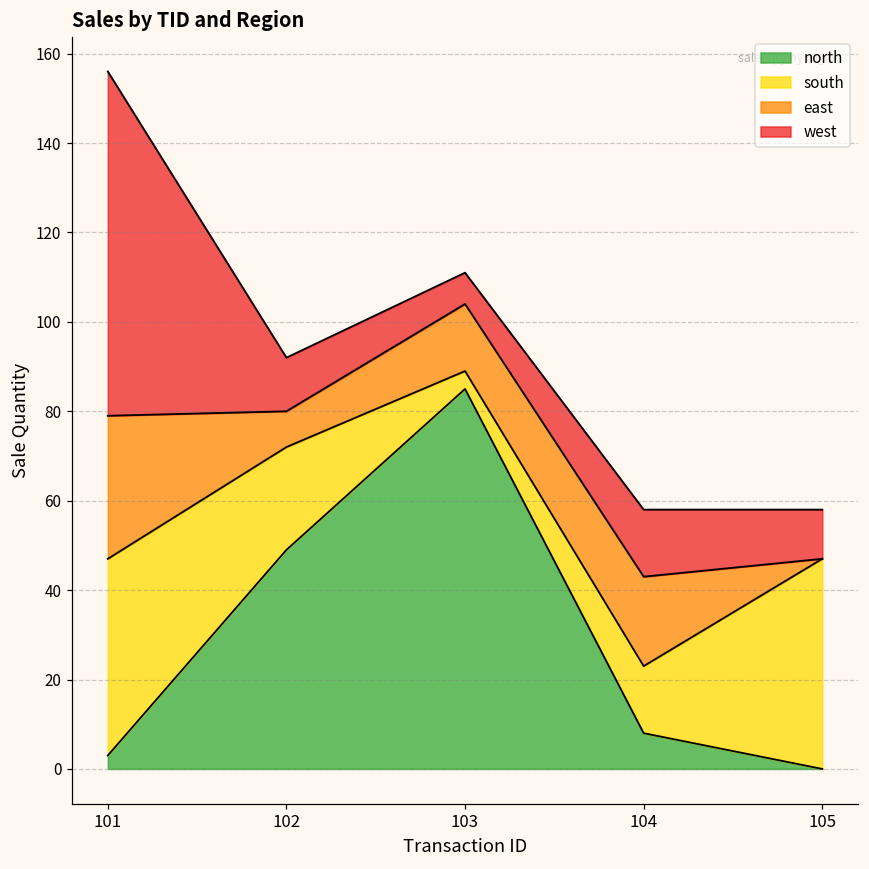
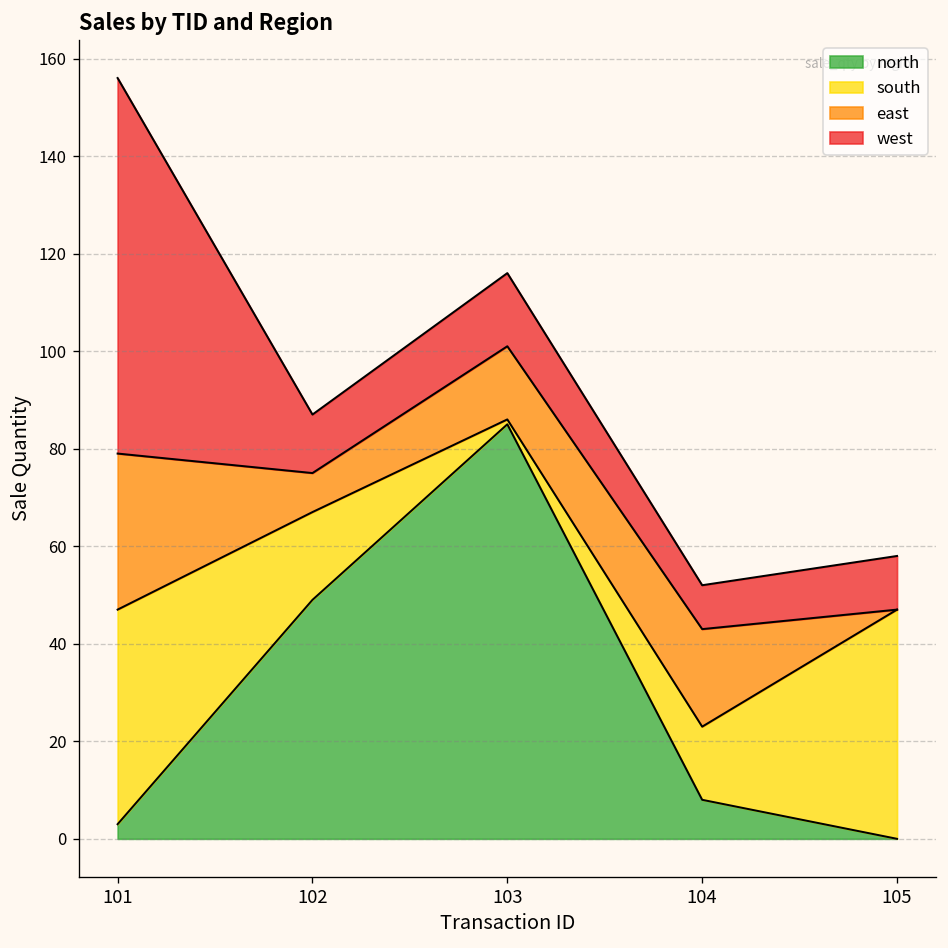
  {
    "north": {
      "101": 3,
      "102": 49,
      "103": 85,
      "104": 8,
      "105": 0
    },
    "south": {
      "101": 44,
-     "102": 23,
-     "103": 4,
+     "102": 18,
+     "103": 1,
      "104": 15
    },
    "east": {
      "101": 32,
      "102": 8,
      "103": 15,
      "104": 20
    },
    "west": {
      "101": 77,
      "102": 12,
-     "103": 7,
-     "104": 15,
+     "103": 15,
+     "104": 9,
      "105": 11
    }
  }
